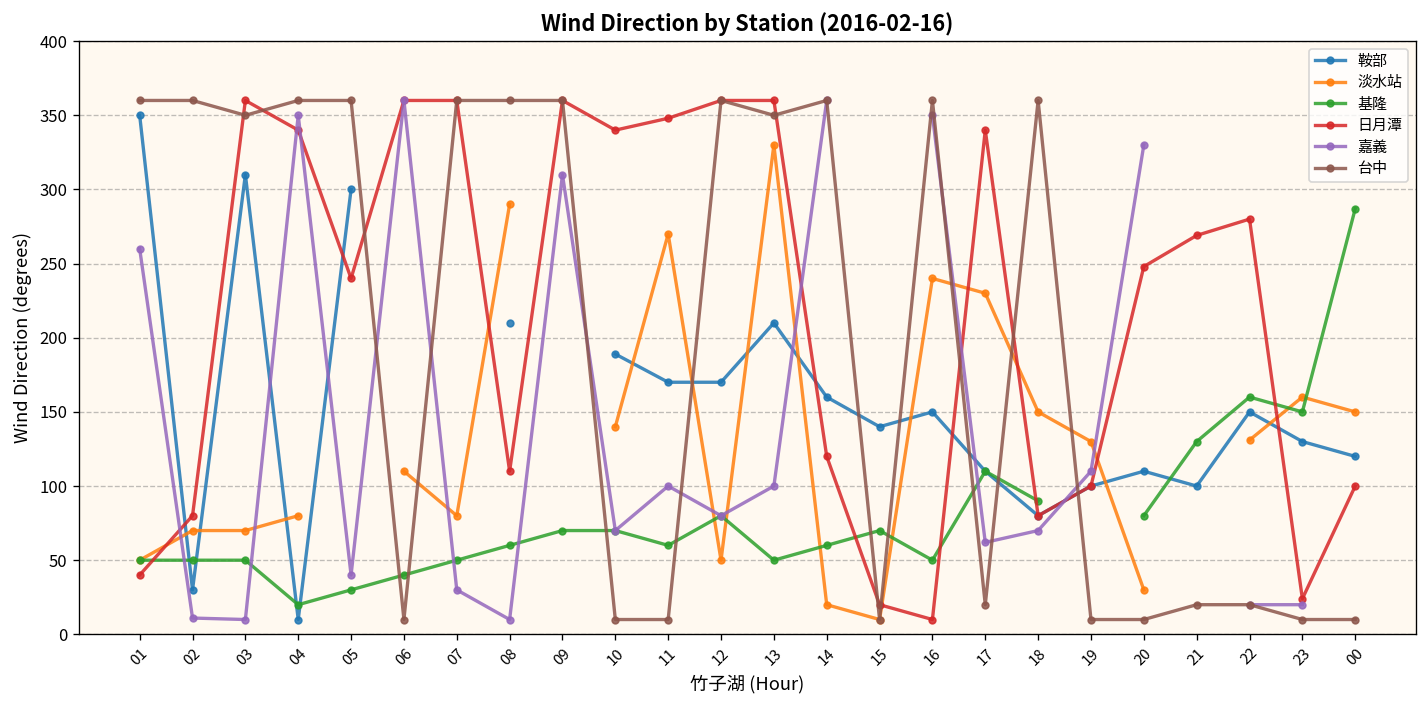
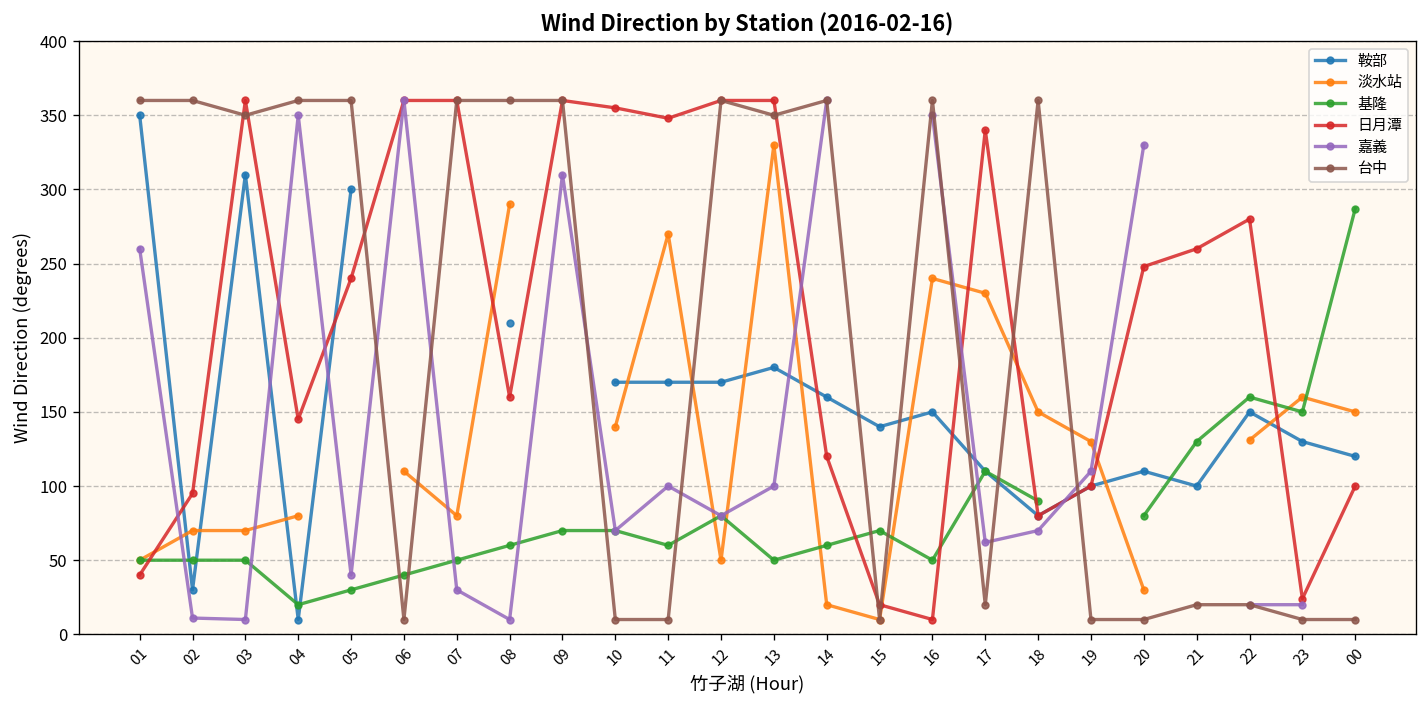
  {
    "鞍部": {
      "01": 350,
      "02": 30,
      "03": 310,
      "04": 10,
      "05": 300,
      "08": 210,
-     "10": 189,
+     "10": 170,
      "11": 170,
      "12": 170,
-     "13": 210,
+     "13": 180,
      "14": 160,
      "15": 140,
      "16": 150,
      "20": 110,
      "21": 100,
      "22": 150,
      "23": 130,
      "00": 120
    },
    "淡水站": {
      "02": 70,
      "03": 70,
      "04": 80,
      "06": 110,
      "07": 80,
      "08": 290,
      "10": 140,
      "11": 270,
      "12": 50,
      "13": 330,
      "14": 20,
      "16": 240,
      "17": 230,
      "18": 150,
      "19": 130,
      "20": 30,
      "22": 131,
      "23": 160,
      "00": 150
    },
    "基隆": {
      "02": 50,
      "03": 50,
      "04": 20,
      "05": 30,
      "06": 40,
      "07": 50,
      "08": 60,
      "09": 70,
      "11": 60,
      "13": 50,
      "14": 60,
      "15": 70,
      "16": 50,
      "18": 90,
      "20": 80,
      "21": 130,
      "22": 160,
      "23": 150,
      "00": 287
    },
    "日月潭": {
      "01": 40,
-     "02": 80,
+     "02": 95,
      "03": 360,
-     "04": 340,
+     "04": 145,
      "05": 240,
-     "08": 110,
-     "10": 340,
+     "08": 160,
+     "10": 355,
      "11": 348,
      "13": 360,
      "14": 120,
      "15": 20,
      "16": 10,
      "17": 340,
      "20": 248,
-     "21": 269,
+     "21": 260,
      "22": 280,
      "23": 24,
      "00": 100
    },
    "嘉義": {
      "01": 260,
      "02": 11,
      "03": 10,
      "04": 350,
      "05": 40,
      "07": 30,
      "08": 10,
      "09": 310,
      "11": 100,
      "13": 100,
      "16": 350,
      "17": 62,
      "18": 70,
      "19": 110,
      "20": 330,
      "23": 20
    },
    "台中": {
      "01": 360,
      "02": 360,
      "03": 350,
      "04": 360,
      "05": 360,
      "06": 10,
      "08": 360,
      "10": 10,
      "11": 10,
      "13": 350,
      "16": 360,
      "17": 20,
      "18": 360,
      "19": 10,
      "20": 10,
      "21": 20,
      "23": 10,
      "00": 10
    }
  }
